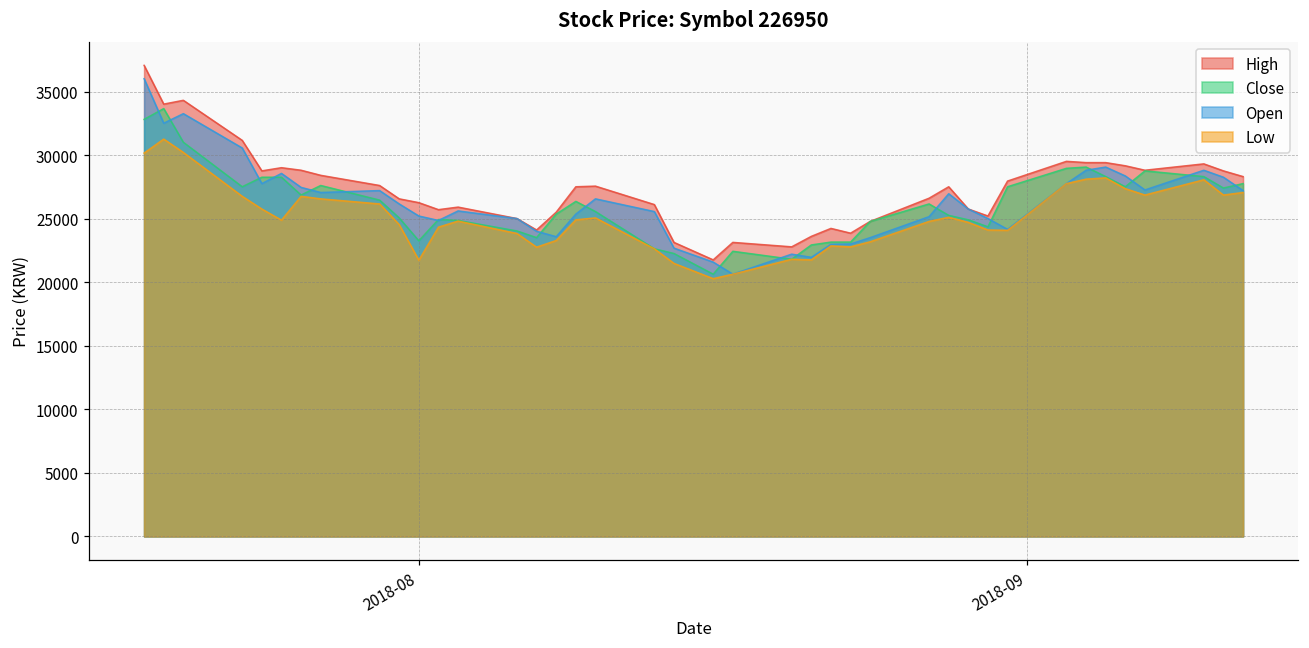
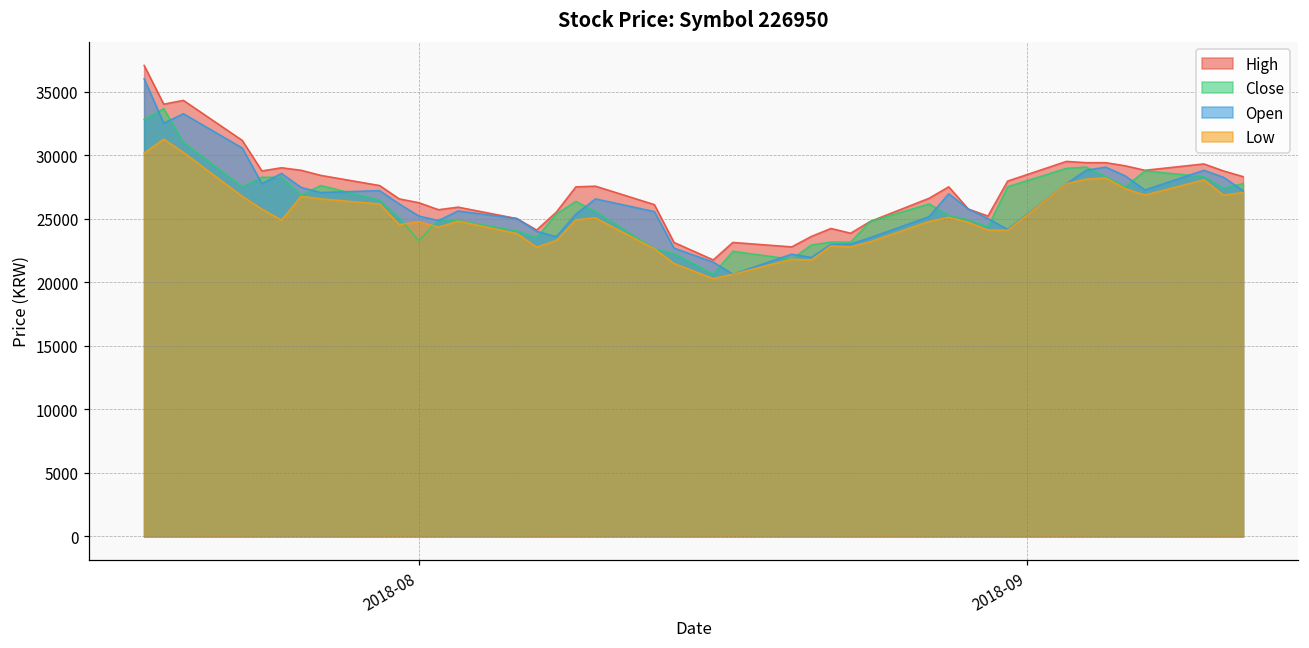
  {
    "High": {
      "2018-08": 26300
    },
    "Close": {
      "2018-08": 23300
    },
    "Open": {
      "2018-08": 25200
    },
    "Low": {
-     "2018-08": 21700
+     "2018-08": 24800
    }
  }
